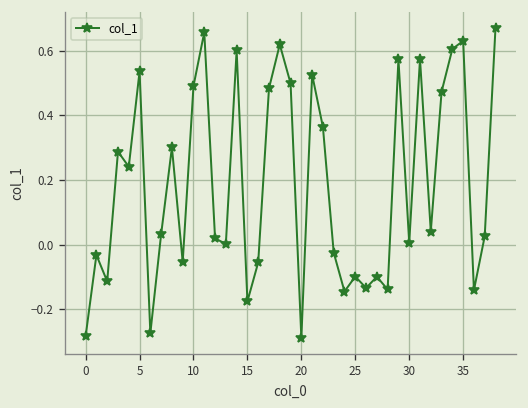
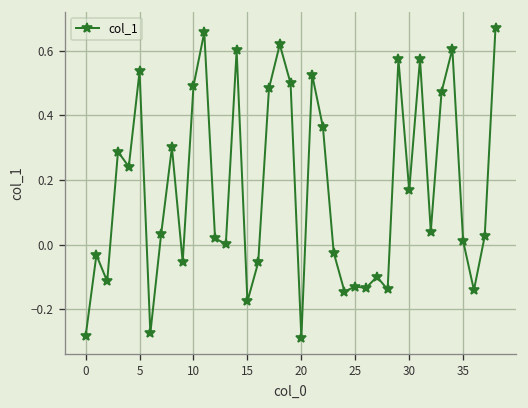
  {
    "0": -0.28,
    "5": 0.54,
    "10": 0.49,
    "15": -0.18,
    "20": -0.29,
-   "25": -0.10,
-   "30": 0.01,
-   "35": 0.63
+   "25": -0.13,
+   "30": 0.17,
+   "35": 0.01
  }
